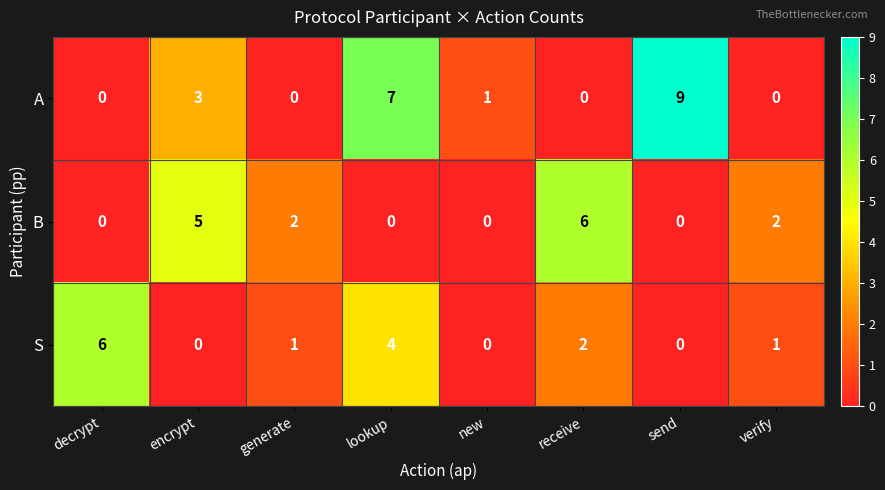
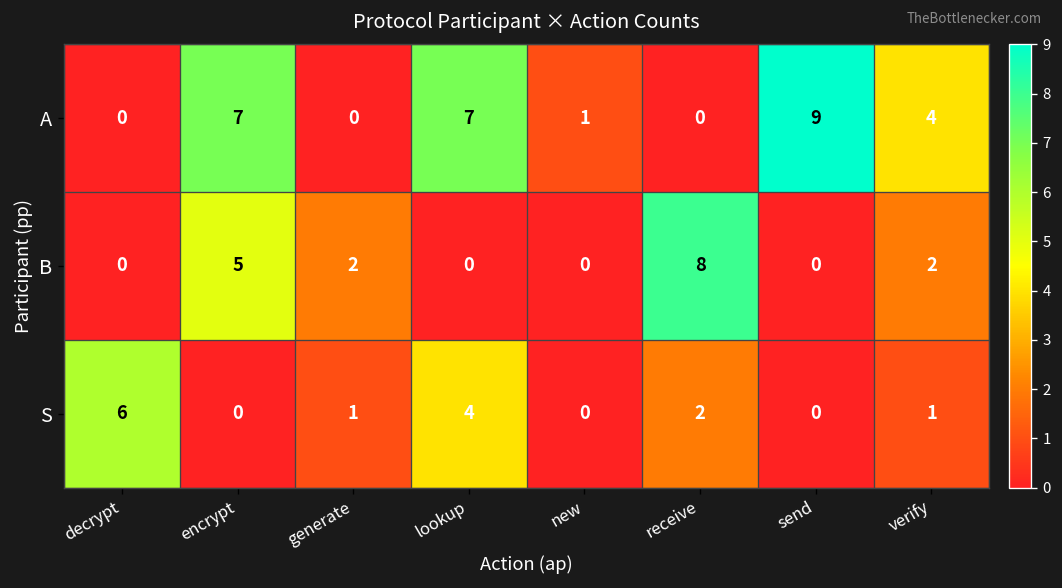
  {
    "A": {
      "decrypt": 0,
-     "encrypt": 3,
+     "encrypt": 7,
      "generate": 0,
      "lookup": 7,
      "new": 1,
      "receive": 0,
      "send": 9,
-     "verify": 0
+     "verify": 4
    },
    "B": {
      "decrypt": 0,
      "encrypt": 5,
      "generate": 2,
      "lookup": 0,
      "new": 0,
-     "receive": 6,
+     "receive": 8,
      "send": 0,
      "verify": 2
    },
    "S": {
      "decrypt": 6,
      "encrypt": 0,
      "generate": 1,
      "lookup": 4,
      "new": 0,
      "receive": 2,
      "send": 0,
      "verify": 1
    }
  }
